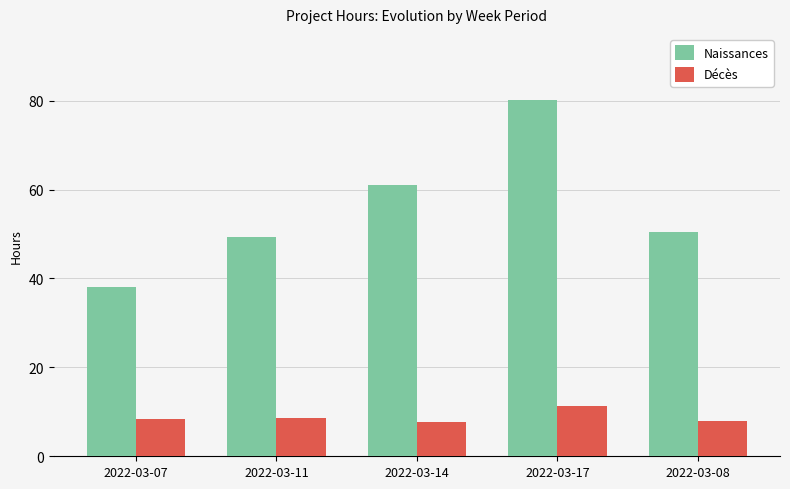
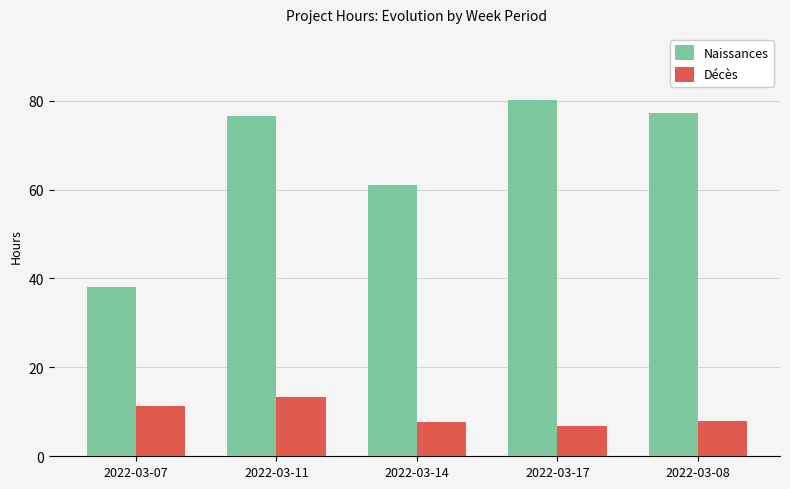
  {
    "Naissances": {
      "2022-03-07": 38,
-     "2022-03-11": 49,
+     "2022-03-11": 77,
      "2022-03-14": 61,
      "2022-03-17": 80,
-     "2022-03-08": 50
+     "2022-03-08": 77
    },
    "Décès": {
-     "2022-03-07": 8,
-     "2022-03-11": 9,
+     "2022-03-07": 11,
+     "2022-03-11": 13,
      "2022-03-14": 8,
-     "2022-03-17": 11,
+     "2022-03-17": 7,
      "2022-03-08": 8
    }
  }
